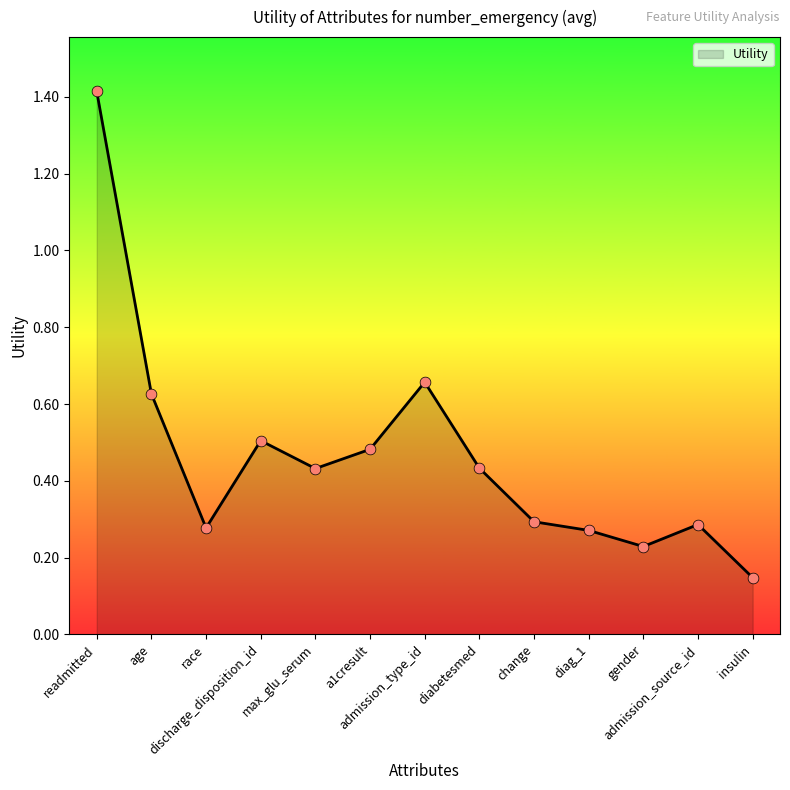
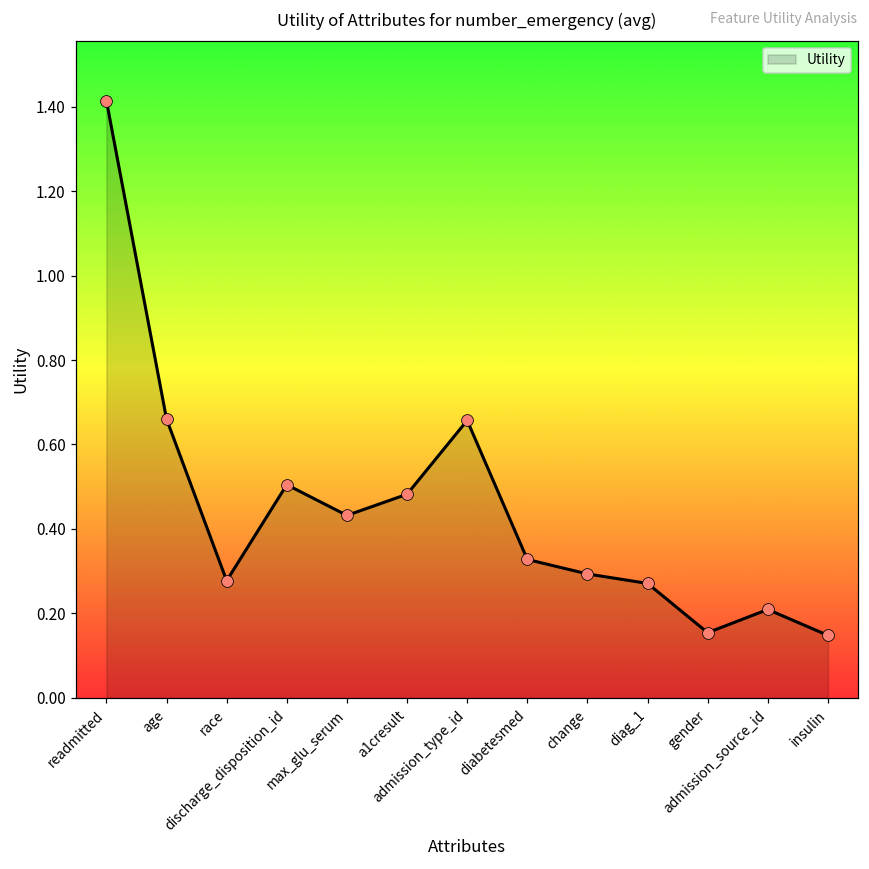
  {
    "readmitted": 1.41,
-   "age": 0.63,
+   "age": 0.66,
    "race": 0.28,
    "discharge_disposition_id": 0.50,
    "max_glu_serum": 0.43,
    "a1cresult": 0.48,
    "admission_type_id": 0.66,
-   "diabetesmed": 0.43,
+   "diabetesmed": 0.33,
    "change": 0.29,
    "diag_1": 0.27,
-   "gender": 0.23,
-   "admission_source_id": 0.29,
+   "gender": 0.15,
+   "admission_source_id": 0.21,
    "insulin": 0.15
  }
